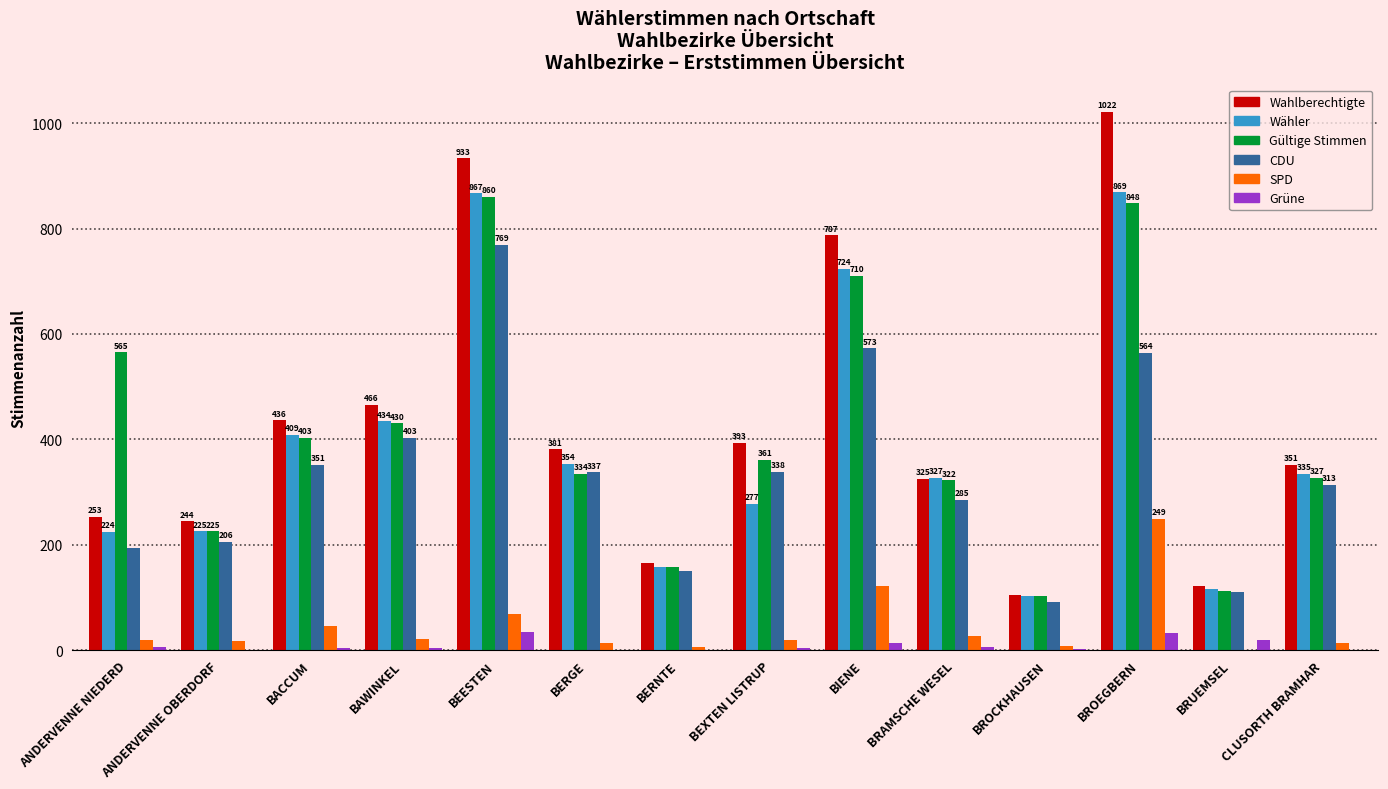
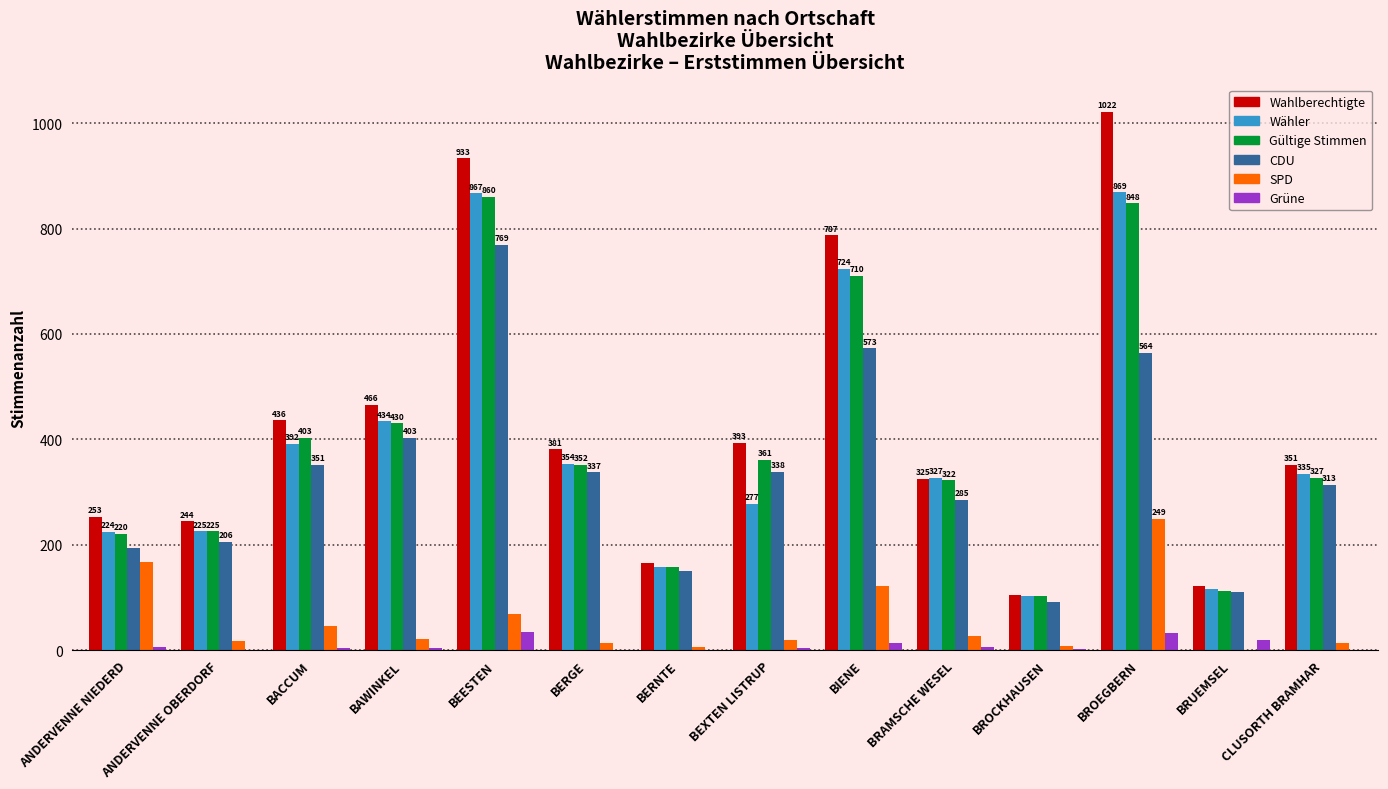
  {
    "Wahlberechtigte": {
      "ANDERVENNE NIEDERD": 253,
      "ANDERVENNE OBERDORF": 244,
      "BACCUM": 436,
      "BAWINKEL": 466,
      "BEESTEN": 933,
      "BERGE": 381,
      "BEXTEN LISTRUP": 393,
      "BIENE": 787,
      "BRAMSCHE WESEL": 325,
      "BROEGBERN": 1022,
      "CLUSORTH BRAMHAR": 351
    },
    "Wähler": {
      "ANDERVENNE NIEDERD": 224,
      "ANDERVENNE OBERDORF": 225,
-     "BACCUM": 409,
+     "BACCUM": 392,
      "BAWINKEL": 434,
      "BEESTEN": 867,
      "BERGE": 354,
      "BEXTEN LISTRUP": 277,
      "BIENE": 724,
      "BRAMSCHE WESEL": 327,
      "BROEGBERN": 869,
      "CLUSORTH BRAMHAR": 335
    },
    "Gültige Stimmen": {
-     "ANDERVENNE NIEDERD": 565,
+     "ANDERVENNE NIEDERD": 220,
      "ANDERVENNE OBERDORF": 225,
      "BACCUM": 403,
      "BAWINKEL": 430,
      "BEESTEN": 860,
-     "BERGE": 334,
+     "BERGE": 352,
      "BEXTEN LISTRUP": 361,
      "BIENE": 710,
      "BRAMSCHE WESEL": 322,
      "BROEGBERN": 848,
      "CLUSORTH BRAMHAR": 327
    },
    "CDU": {
      "ANDERVENNE OBERDORF": 206,
      "BACCUM": 351,
      "BAWINKEL": 403,
      "BEESTEN": 769,
      "BERGE": 337,
      "BEXTEN LISTRUP": 338,
      "BIENE": 573,
      "BRAMSCHE WESEL": 285,
      "BROEGBERN": 564,
      "CLUSORTH BRAMHAR": 313
    },
    "SPD": {
-     "ANDERVENNE NIEDERD": 20,
+     "ANDERVENNE NIEDERD": 170,
      "ANDERVENNE OBERDORF": 20,
      "BACCUM": 50,
      "BAWINKEL": 20,
      "BEESTEN": 70,
      "BERGE": 10,
      "BERNTE": 10,
      "BEXTEN LISTRUP": 20,
      "BIENE": 120,
      "BRAMSCHE WESEL": 30,
      "BROCKHAUSEN": 10,
      "BRUEMSEL": 0,
      "CLUSORTH BRAMHAR": 10
    },
    "Grüne": {
      "ANDERVENNE NIEDERD": 10,
      "BEESTEN": 40,
      "BIENE": 10,
      "BRAMSCHE WESEL": 10,
      "BROEGBERN": 30,
      "BRUEMSEL": 20
    }
  }
